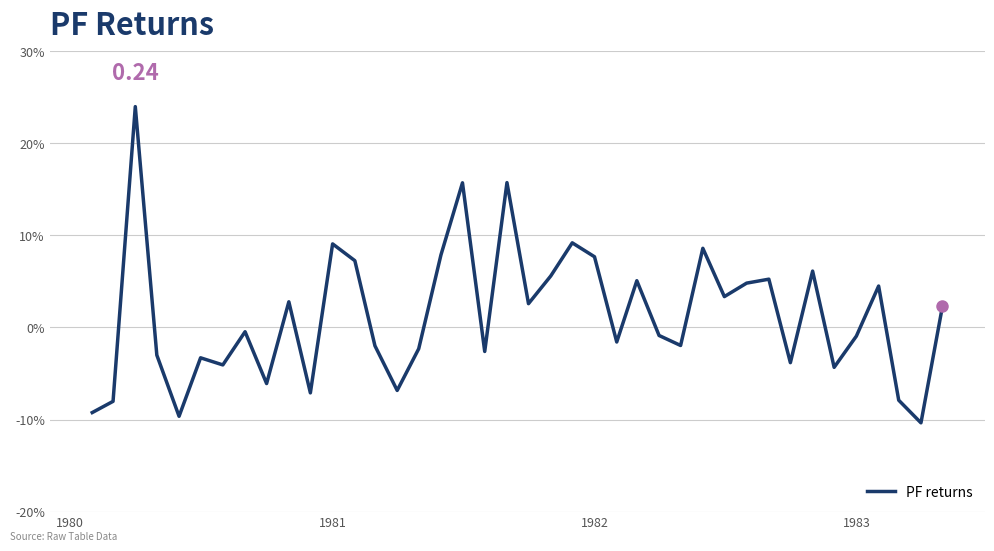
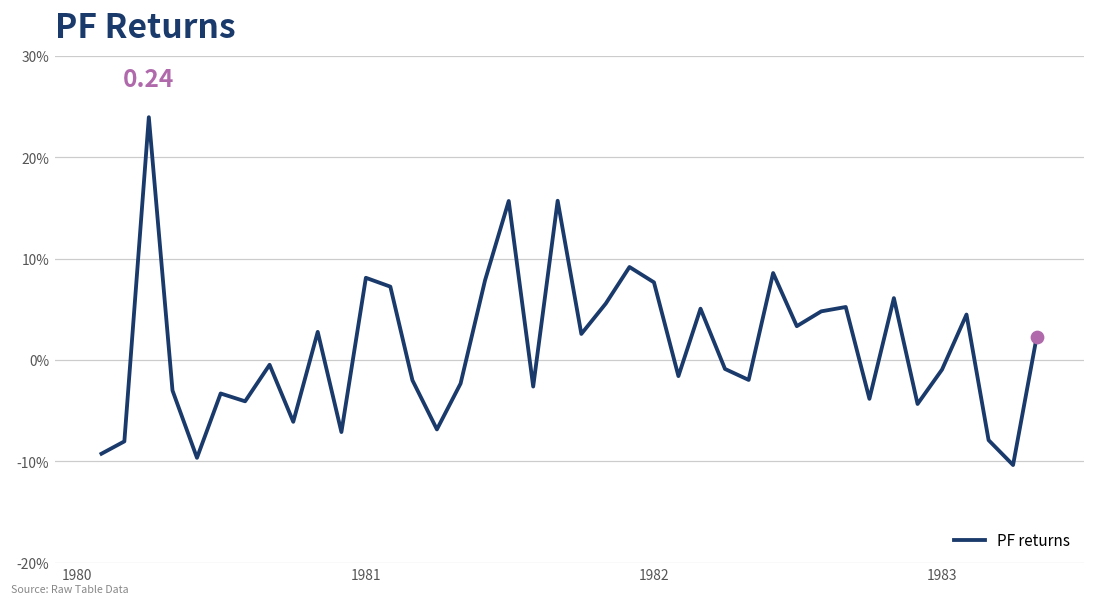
  {
    "PF returns": {
-     "1981": "9%",
+     "1981": "8%",
      "1982": "8%",
      "1983": "-1%"
    }
  }
